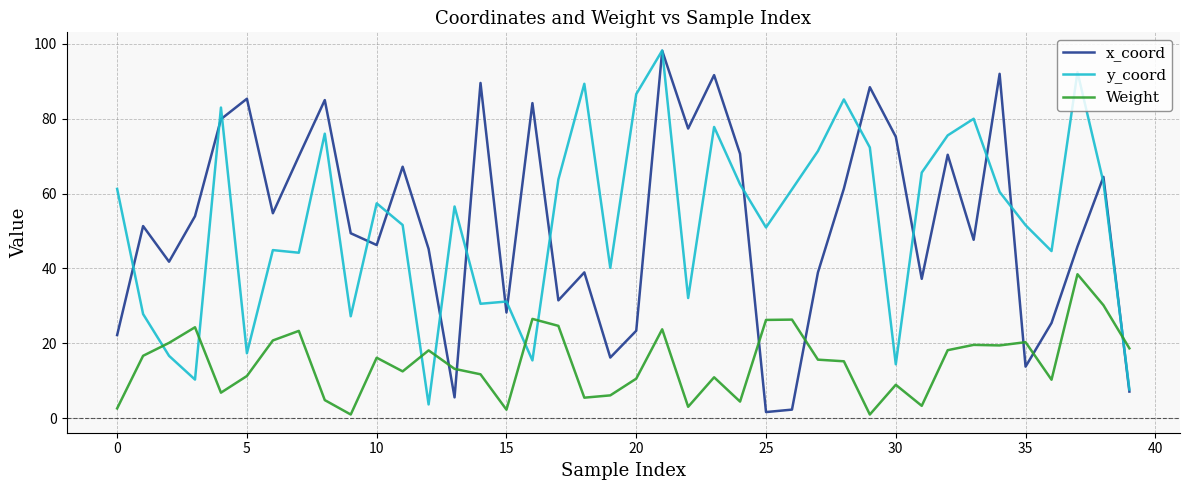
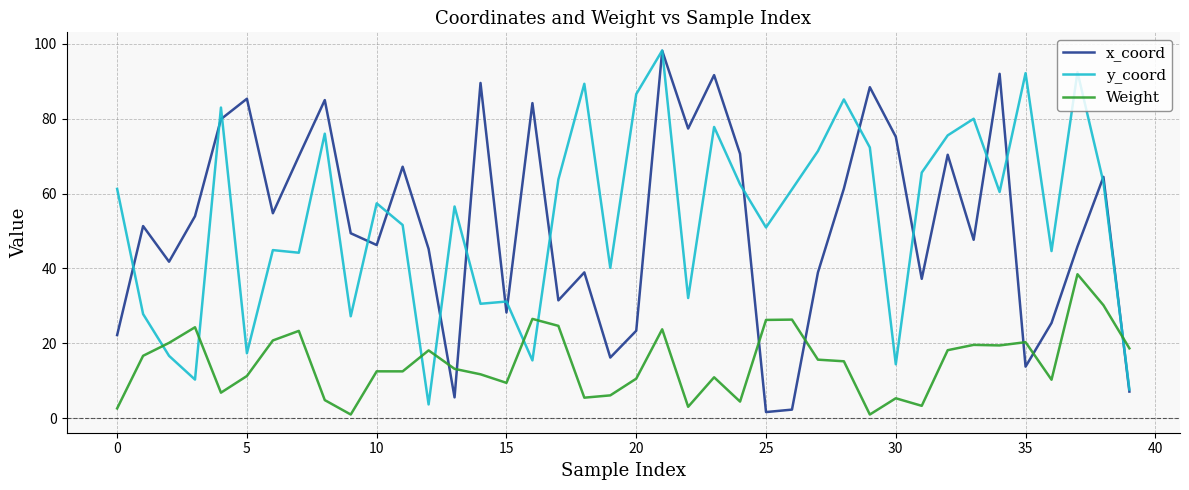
  {
    "x_coord": {
      "0": 22,
      "5": 85,
      "10": 46,
      "15": 28,
      "20": 23,
      "25": 2,
      "30": 75,
      "35": 14
    },
    "y_coord": {
      "0": 61,
      "5": 17,
      "10": 57,
      "15": 31,
      "20": 87,
      "25": 51,
      "30": 14,
-     "35": 52
+     "35": 92
    },
    "Weight": {
      "0": 3,
      "5": 11,
-     "10": 16,
-     "15": 2,
+     "10": 13,
+     "15": 9,
      "20": 11,
      "25": 26,
-     "30": 9,
+     "30": 5,
      "35": 20
    }
  }
